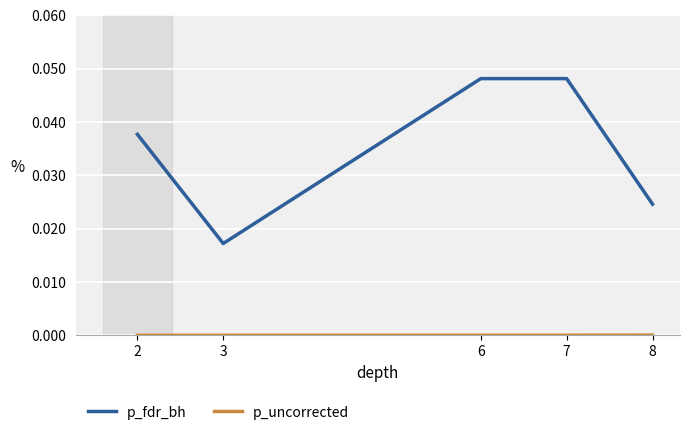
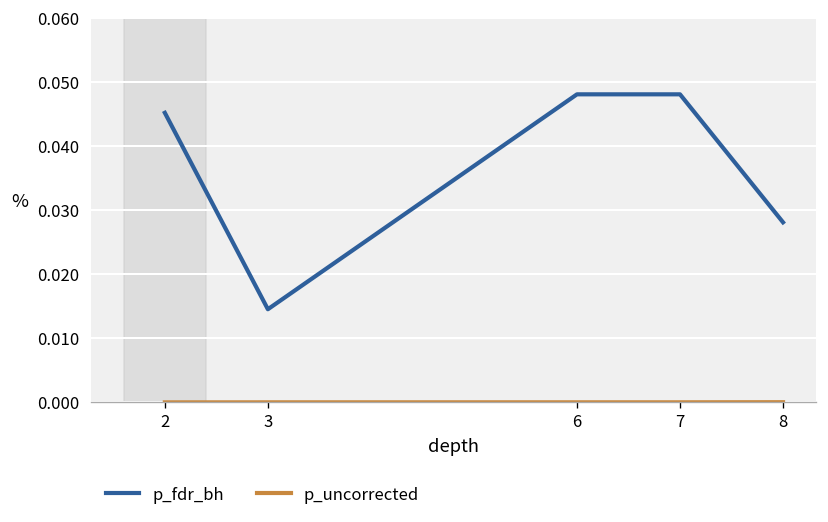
  {
    "p_fdr_bh": {
-     "2": 0.038,
-     "3": 0.017,
+     "2": 0.045,
+     "3": 0.015,
      "6": 0.048,
      "7": 0.048,
-     "8": 0.025
+     "8": 0.028
    },
    "p_uncorrected": {
      "2": 0.000,
      "3": 0.000,
      "6": 0.000,
      "7": 0.000,
      "8": 0.000
    }
  }
